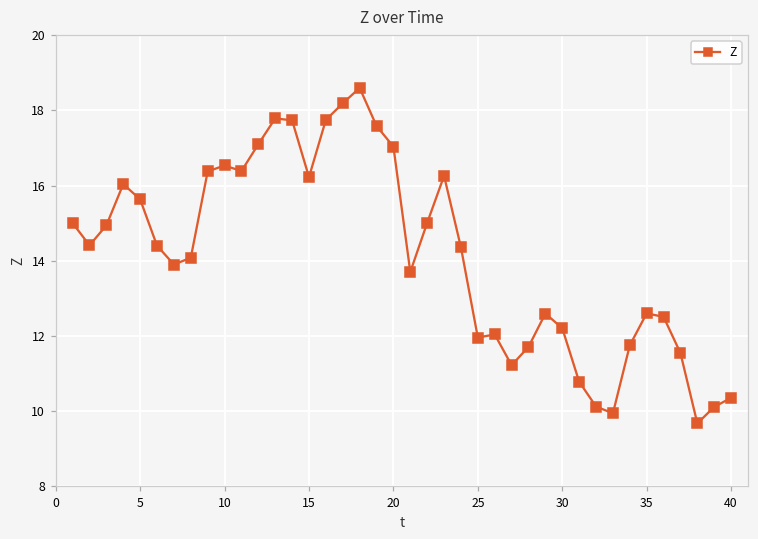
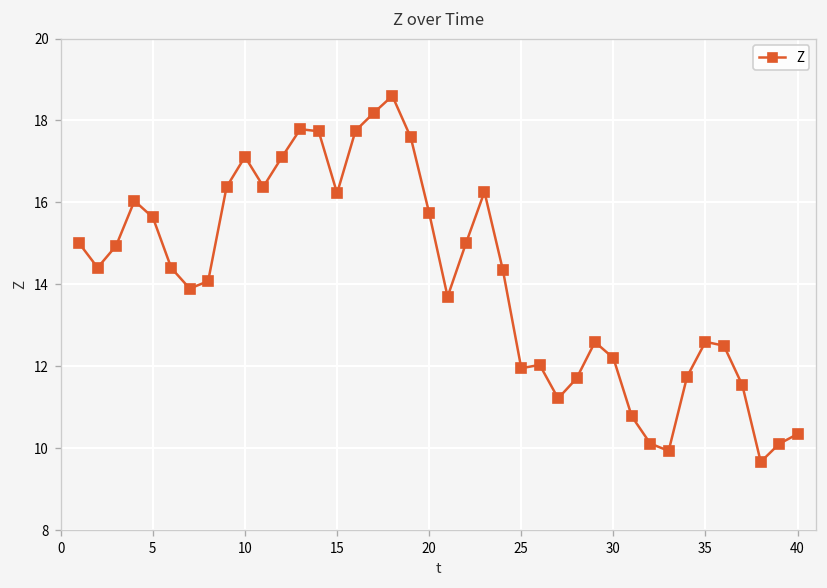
  {
    "5": 15.6,
-   "10": 16.5,
+   "10": 17.1,
    "15": 16.2,
-   "20": 17.0,
+   "20": 15.7,
    "25": 12.0,
    "30": 12.2,
    "35": 12.6,
    "40": 10.3
  }
